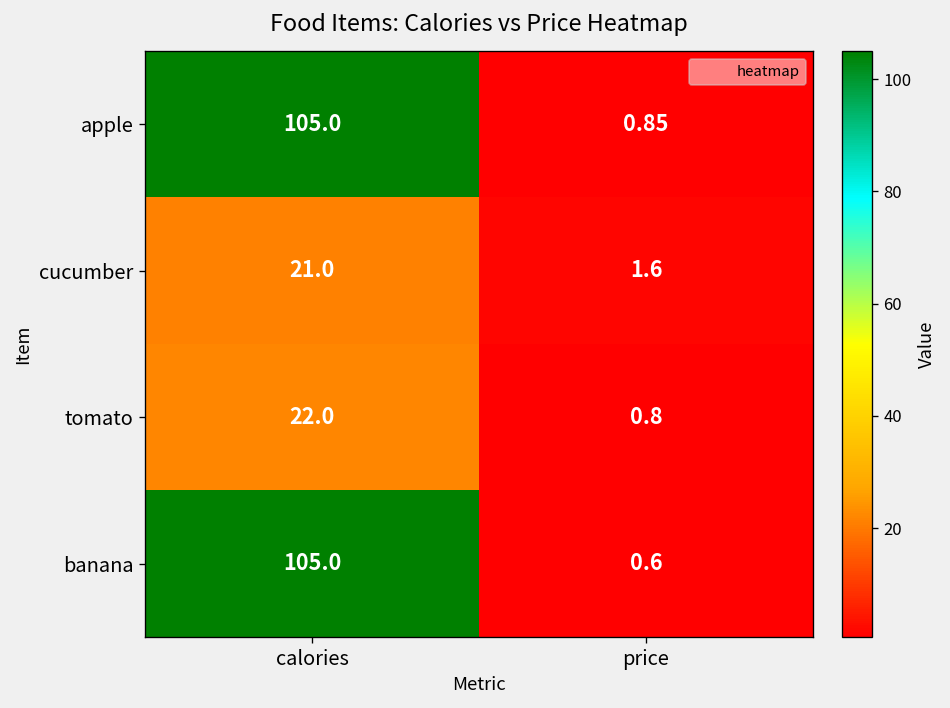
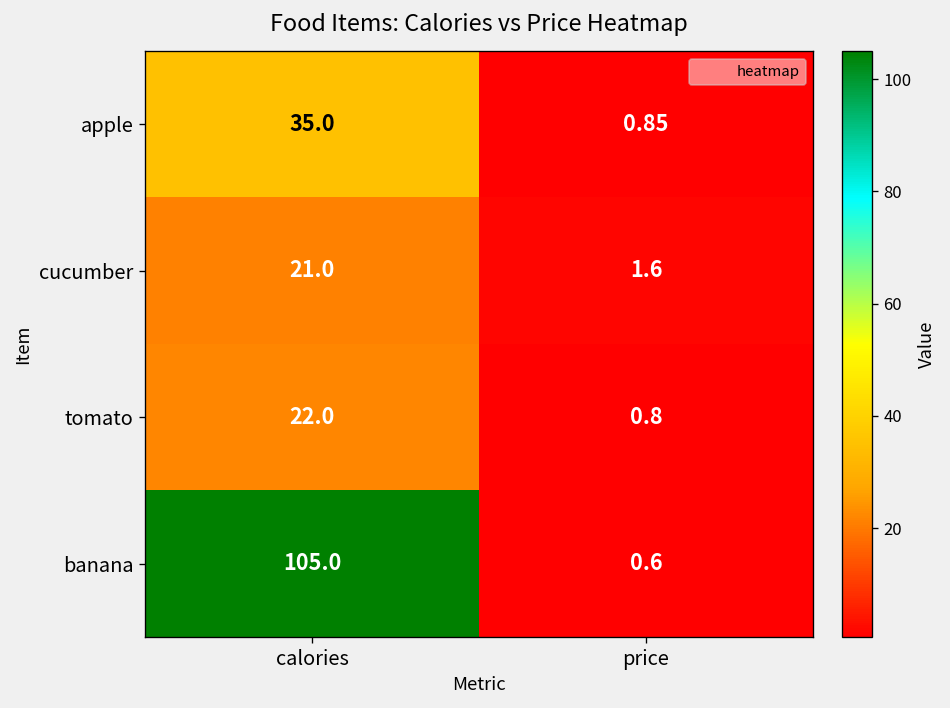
  {
    "apple": {
-     "calories": 105.0,
+     "calories": 35.0,
      "price": 0.85
    },
    "cucumber": {
      "calories": 21.0,
      "price": 1.6
    },
    "tomato": {
      "calories": 22.0,
      "price": 0.8
    },
    "banana": {
      "calories": 105.0,
      "price": 0.6
    }
  }
